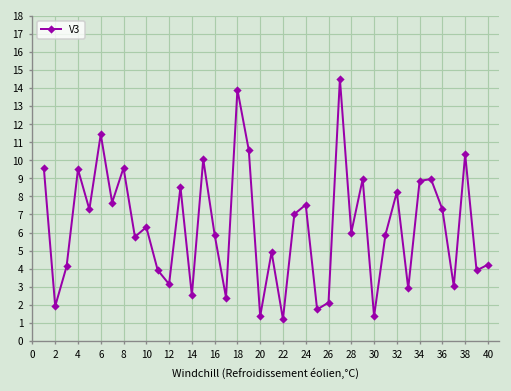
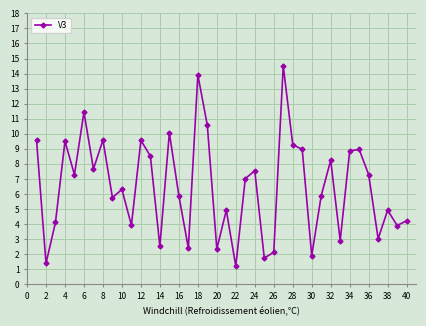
  {
-   "2": 1.9,
+   "2": 1.4,
    "4": 9.5,
    "6": 11.4,
    "8": 9.6,
    "10": 6.3,
-   "12": 3.1,
+   "12": 9.6,
    "14": 2.5,
    "16": 5.9,
    "18": 13.9,
-   "20": 1.4,
+   "20": 2.3,
    "22": 1.2,
    "24": 7.5,
    "26": 2.1,
-   "28": 6.0,
-   "30": 1.4,
+   "28": 9.3,
+   "30": 1.9,
    "32": 8.2,
    "34": 8.9,
    "36": 7.3,
-   "38": 10.3,
+   "38": 4.9,
    "40": 4.2
  }
